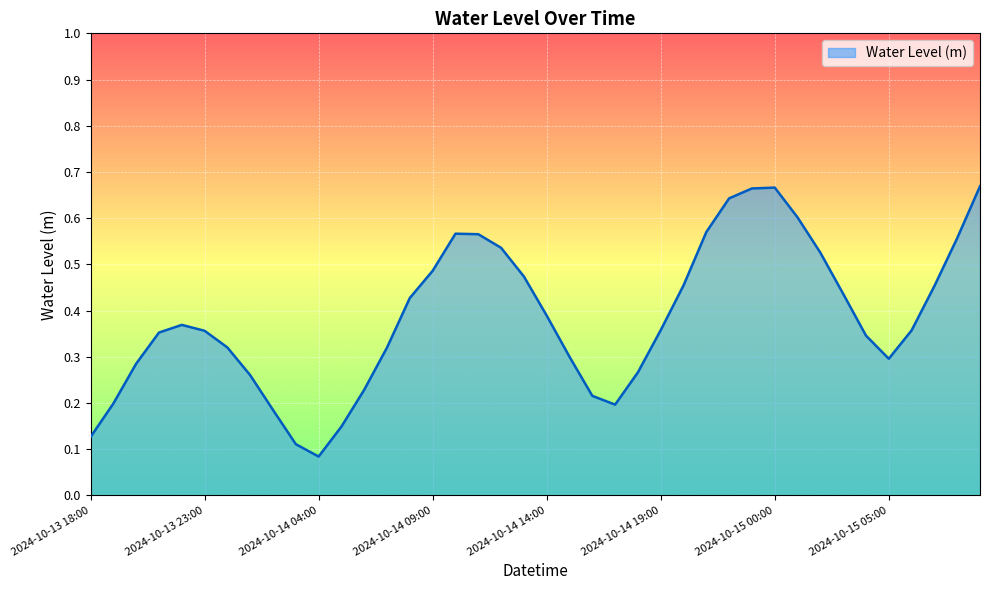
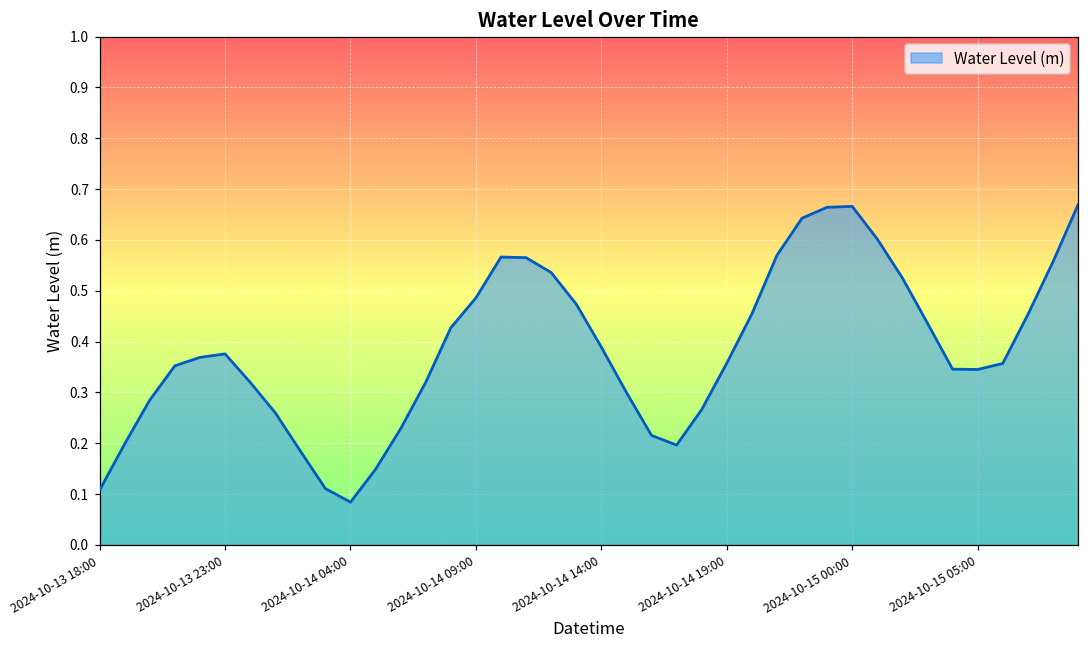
  {
-   "2024-10-13 18:00": 0.13,
-   "2024-10-13 23:00": 0.36,
+   "2024-10-13 18:00": 0.11,
+   "2024-10-13 23:00": 0.38,
    "2024-10-14 04:00": 0.08,
    "2024-10-14 09:00": 0.49,
    "2024-10-14 14:00": 0.39,
    "2024-10-14 19:00": 0.36,
    "2024-10-15 00:00": 0.67,
-   "2024-10-15 05:00": 0.30
+   "2024-10-15 05:00": 0.35
  }
